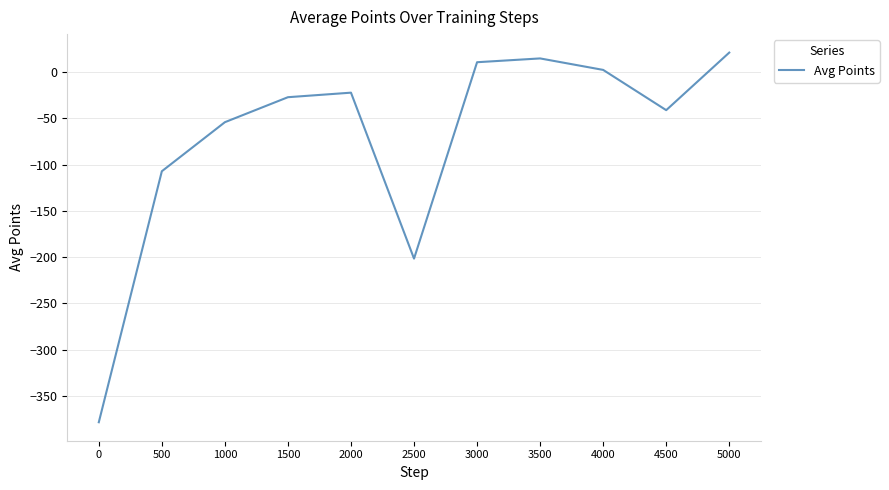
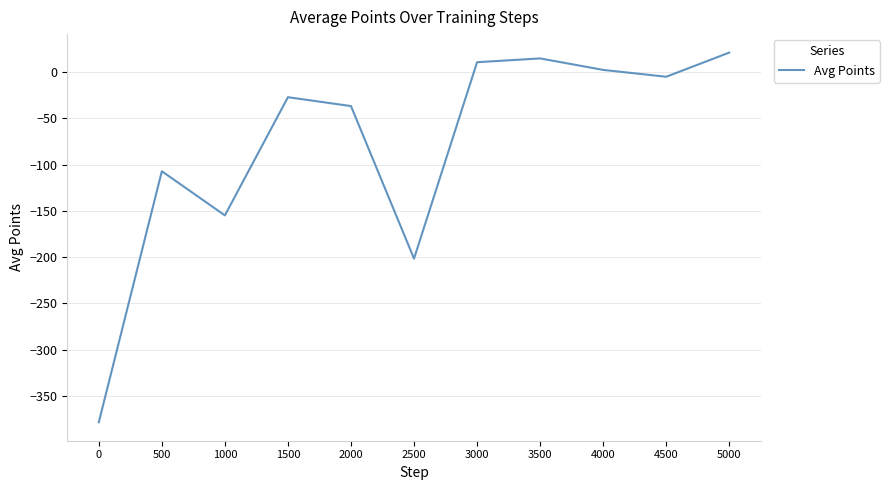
  {
    "0": -380,
    "500": -110,
-   "1000": -50,
+   "1000": -150,
    "1500": -30,
-   "2000": -20,
+   "2000": -40,
    "2500": -200,
    "3000": 10,
    "3500": 10,
    "4000": 0,
-   "4500": -40,
+   "4500": -10,
    "5000": 20
  }
